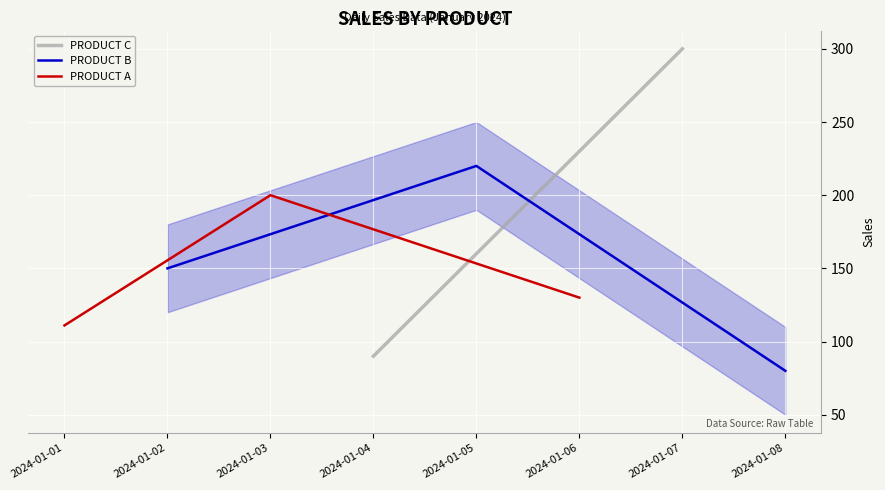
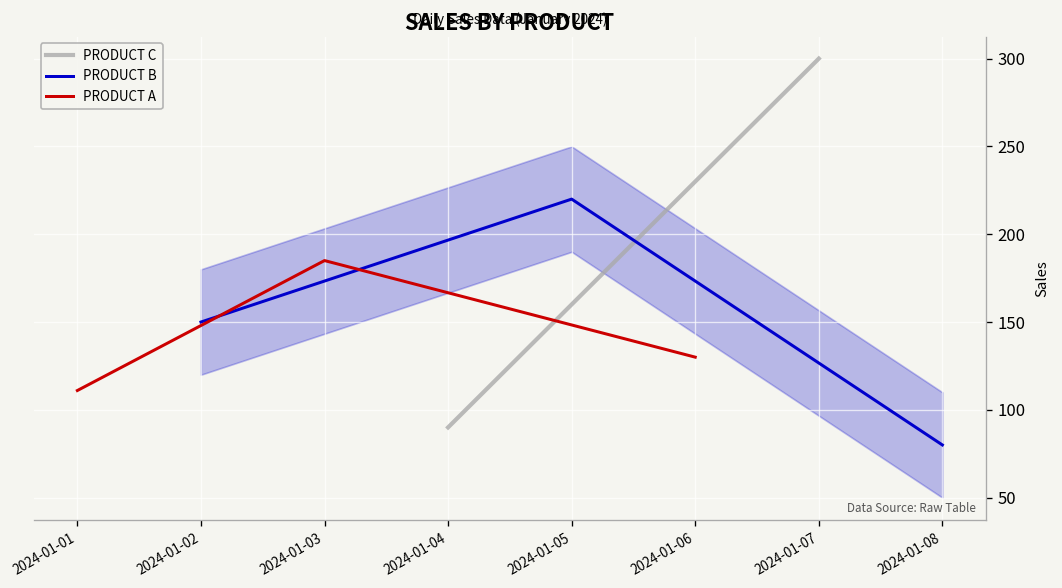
  {
    "PRODUCT C": {
      "2024-01-04": 90,
      "2024-01-07": 300
    },
    "PRODUCT A": {
      "2024-01-01": 111,
-     "2024-01-03": 200,
+     "2024-01-03": 185,
      "2024-01-06": 130
    }
  }
